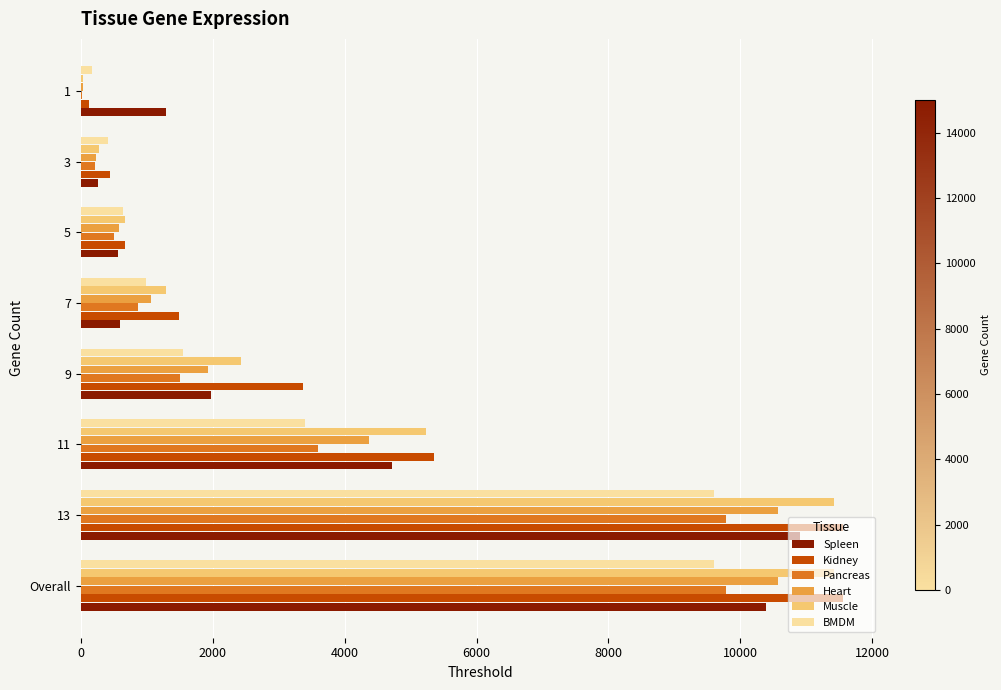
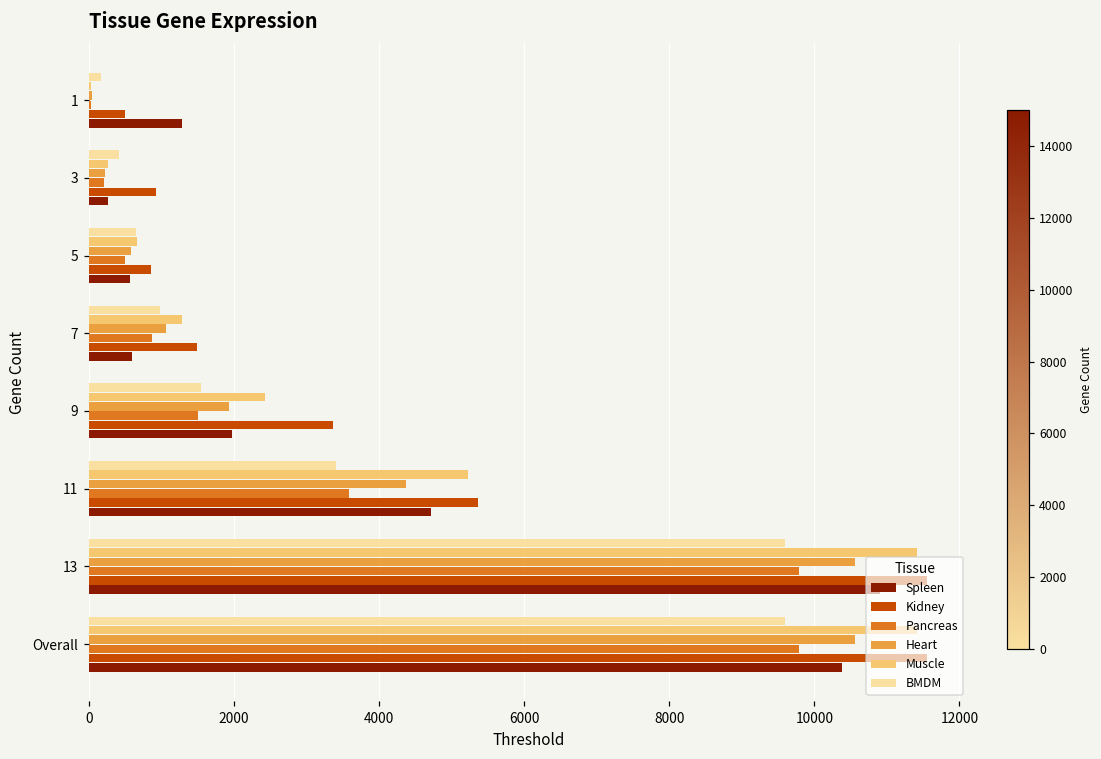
  {
    "Spleen": {
      "1": 1300,
      "3": 300,
      "5": 600,
      "7": 600,
      "9": 2000,
      "11": 4700,
      "Overall": 10400
    },
    "Kidney": {
-     "1": 100,
-     "3": 400,
-     "5": 700,
+     "1": 500,
+     "3": 900,
+     "5": 900,
      "7": 1500,
      "9": 3400,
      "11": 5400
    }
  }
